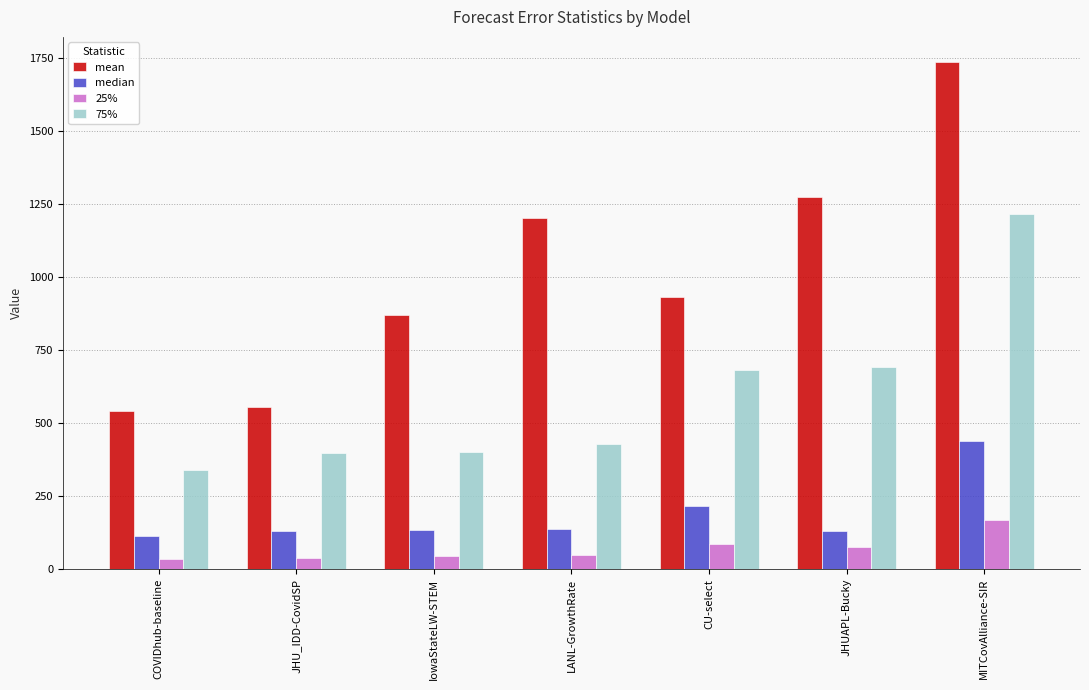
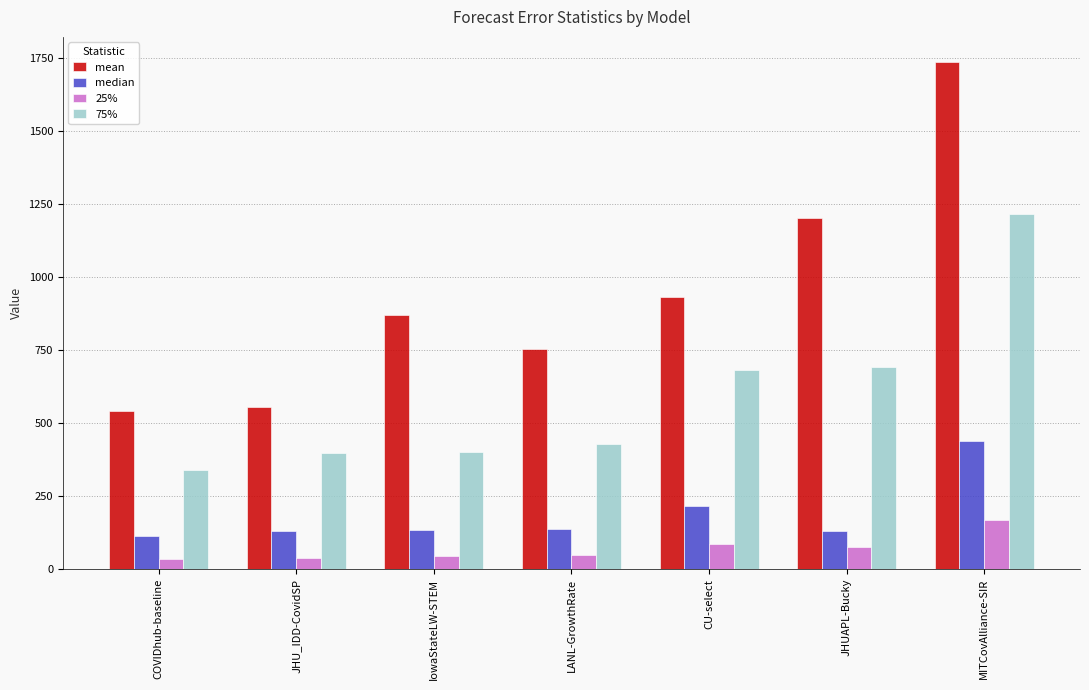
  {
    "mean": {
      "COVIDhub-baseline": 540,
      "JHU_IDD-CovidSP": 560,
      "IowaStateLW-STEM": 870,
-     "LANL-GrowthRate": 1200,
+     "LANL-GrowthRate": 750,
      "CU-select": 930,
-     "JHUAPL-Bucky": 1270,
+     "JHUAPL-Bucky": 1200,
      "MITCovAlliance-SIR": 1730
    },
    "median": {
      "COVIDhub-baseline": 110,
      "JHU_IDD-CovidSP": 130,
      "IowaStateLW-STEM": 130,
      "LANL-GrowthRate": 140,
      "CU-select": 220,
      "JHUAPL-Bucky": 130,
      "MITCovAlliance-SIR": 440
    },
    "25%": {
      "COVIDhub-baseline": 40,
      "JHU_IDD-CovidSP": 40,
      "IowaStateLW-STEM": 40,
      "LANL-GrowthRate": 50,
      "CU-select": 90,
      "JHUAPL-Bucky": 80,
      "MITCovAlliance-SIR": 170
    },
    "75%": {
      "COVIDhub-baseline": 340,
      "JHU_IDD-CovidSP": 400,
      "IowaStateLW-STEM": 400,
      "LANL-GrowthRate": 430,
      "CU-select": 680,
      "JHUAPL-Bucky": 690,
      "MITCovAlliance-SIR": 1210
    }
  }
